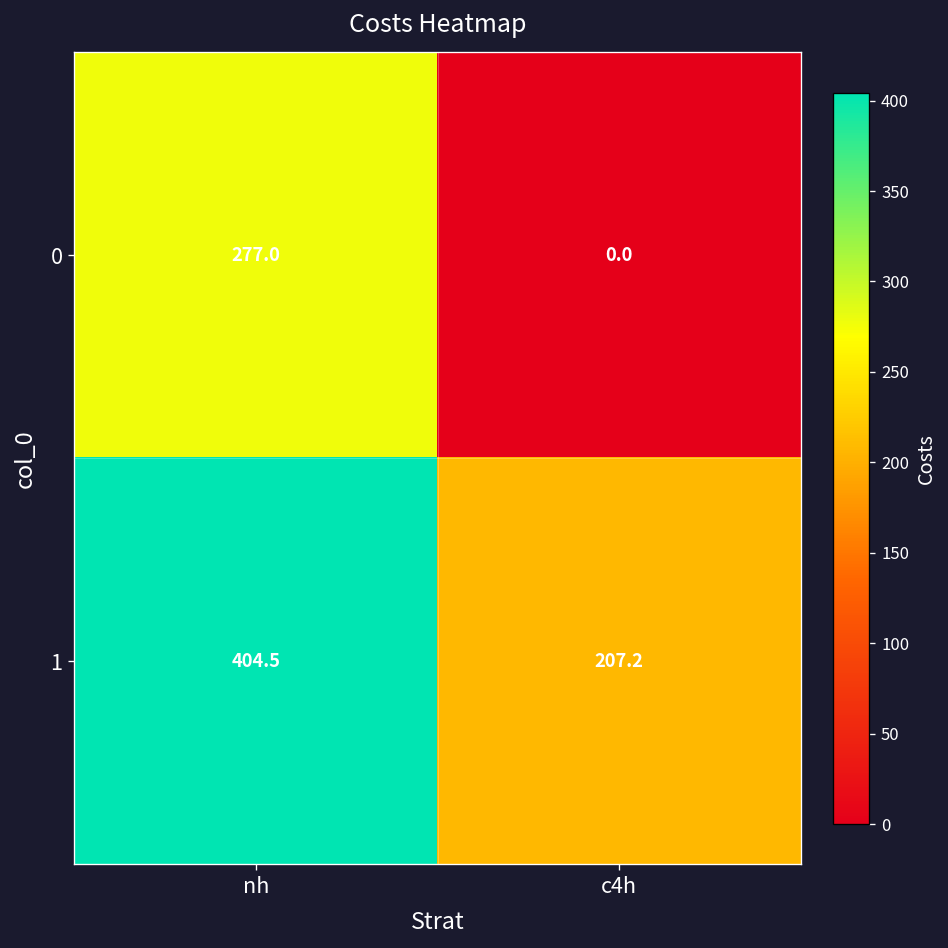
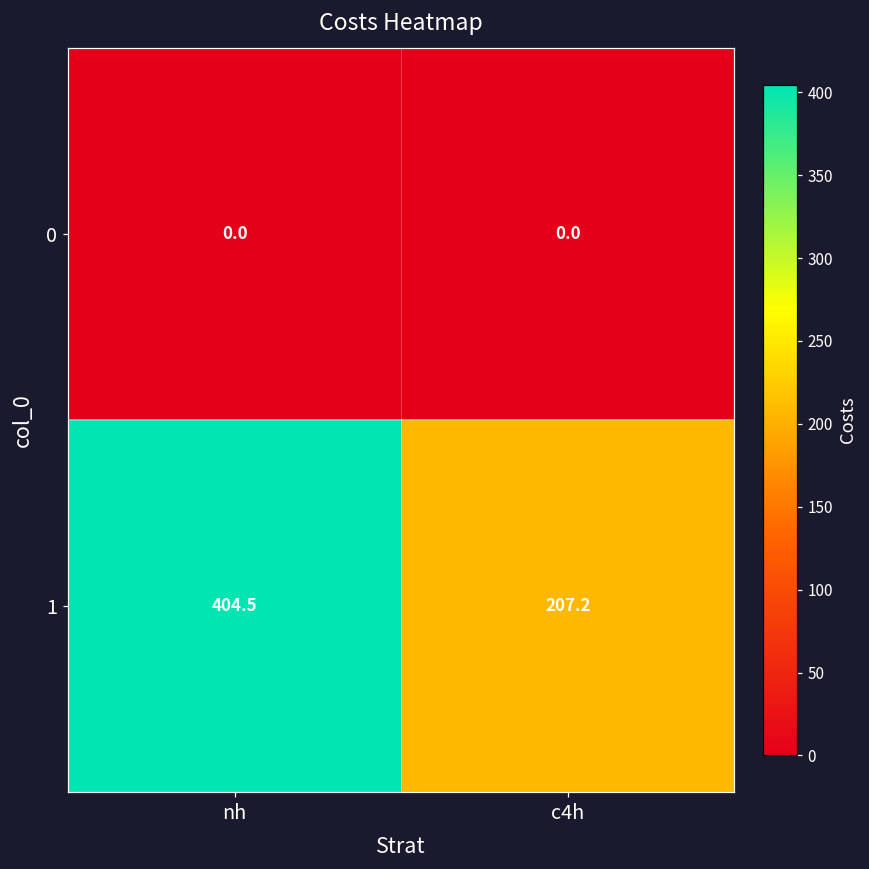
  {
    "0": {
-     "nh": 277.0,
+     "nh": 0.0,
      "c4h": 0.0
    },
    "1": {
      "nh": 404.5,
      "c4h": 207.2
    }
  }
